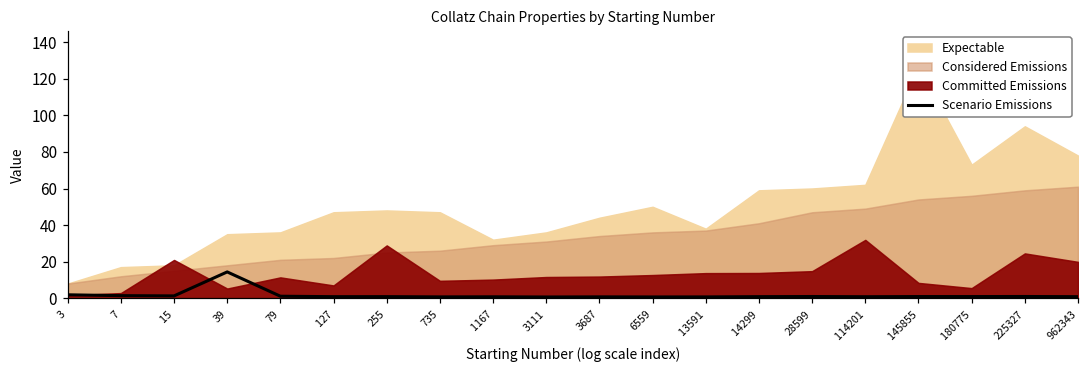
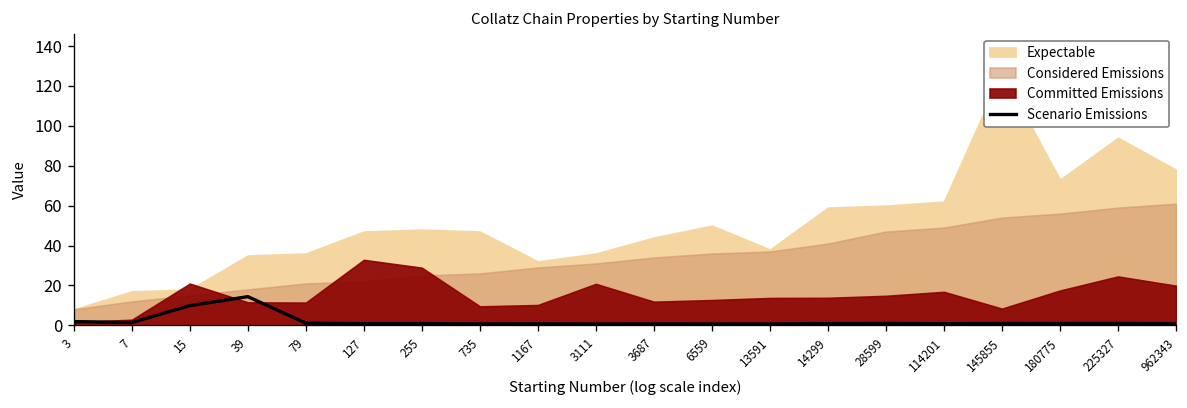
  {
    "Scenario Emissions": {
-     "15": 1,
+     "15": 10,
      "39": 14,
      "79": 1,
      "127": 1,
      "255": 1,
      "735": 1,
      "1167": 1,
      "3111": 1,
      "3687": 1,
      "6559": 1,
      "13591": 1,
      "14299": 1,
      "28599": 1,
      "114201": 1,
      "145855": 1,
      "180775": 1,
      "225327": 1,
      "962343": 1
    },
    "Committed Emissions": {
      "15": 21,
-     "39": 5,
+     "39": 12,
      "79": 11,
-     "127": 7,
+     "127": 33,
      "255": 29,
      "735": 10,
      "1167": 10,
-     "3111": 12,
+     "3111": 21,
      "3687": 12,
      "6559": 13,
      "13591": 14,
      "14299": 14,
      "28599": 15,
-     "114201": 32,
+     "114201": 17,
      "145855": 8,
-     "180775": 6,
+     "180775": 17,
      "225327": 25,
      "962343": 20
    }
  }
